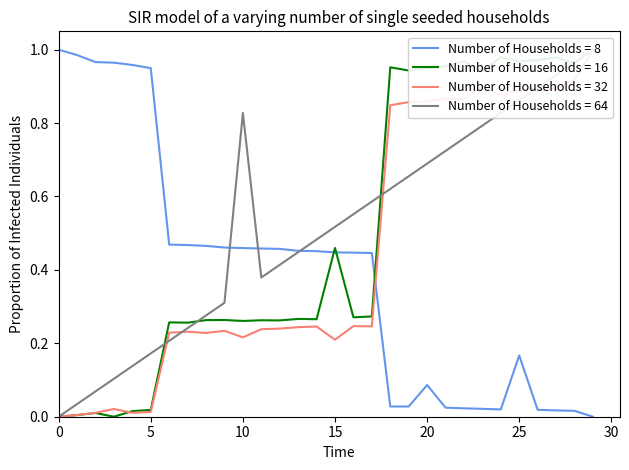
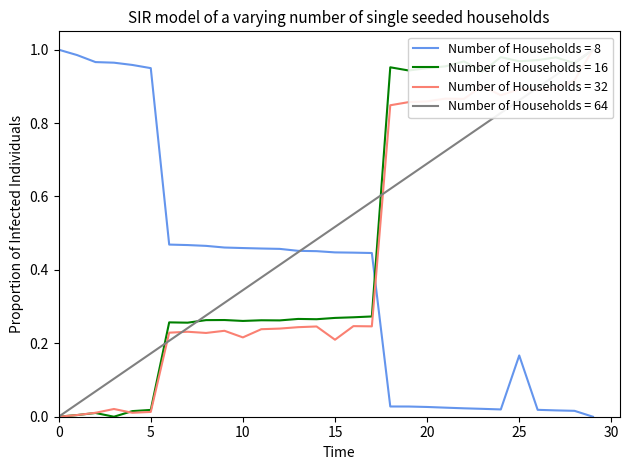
  {
    "Number of Households = 8": {
      "0": 1.00,
      "5": 0.95,
      "10": 0.46,
      "15": 0.45,
-     "20": 0.09,
+     "20": 0.03,
      "25": 0.17
    },
    "Number of Households = 16": {
      "10": 0.26,
-     "15": 0.46
+     "15": 0.27
    },
    "Number of Households = 32": {
      "10": 0.22,
      "15": 0.21
    },
    "Number of Households = 64": {
      "5": 0.17,
-     "10": 0.83,
+     "10": 0.34,
      "15": 0.52,
      "20": 0.69
    }
  }
